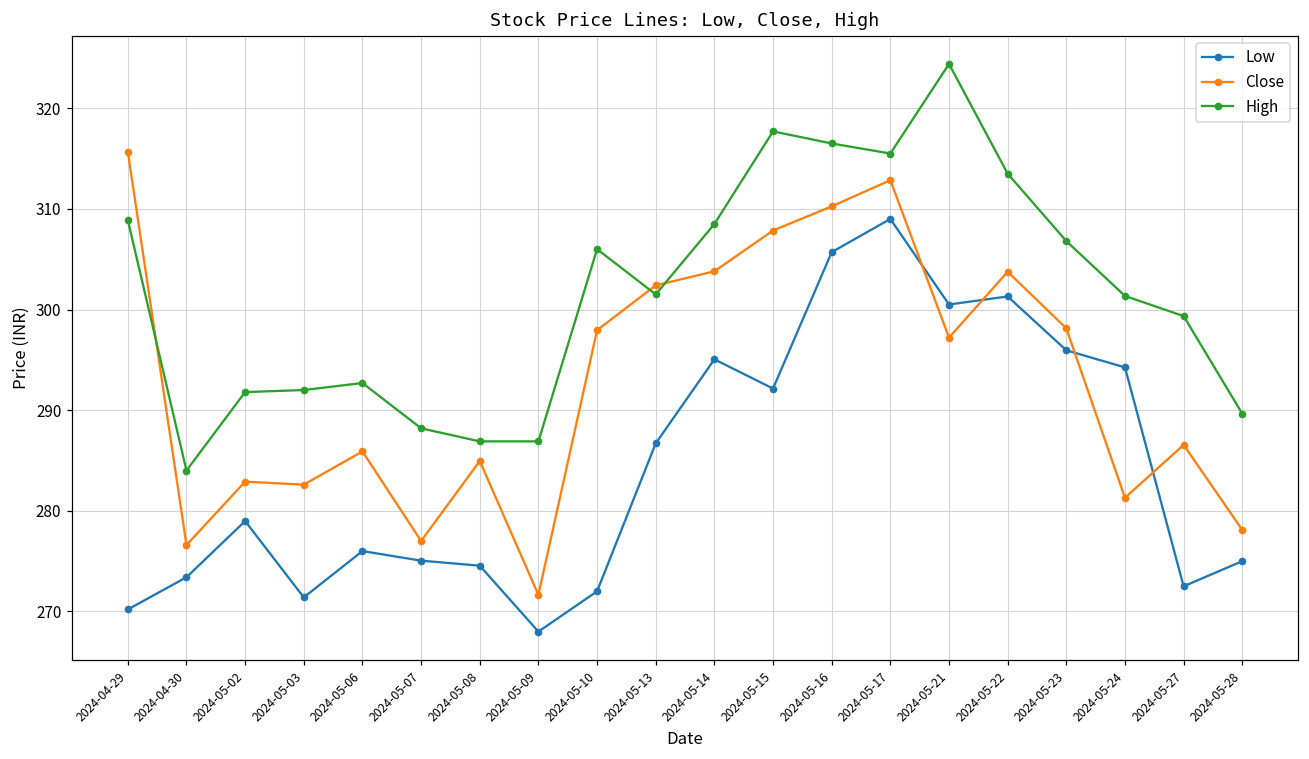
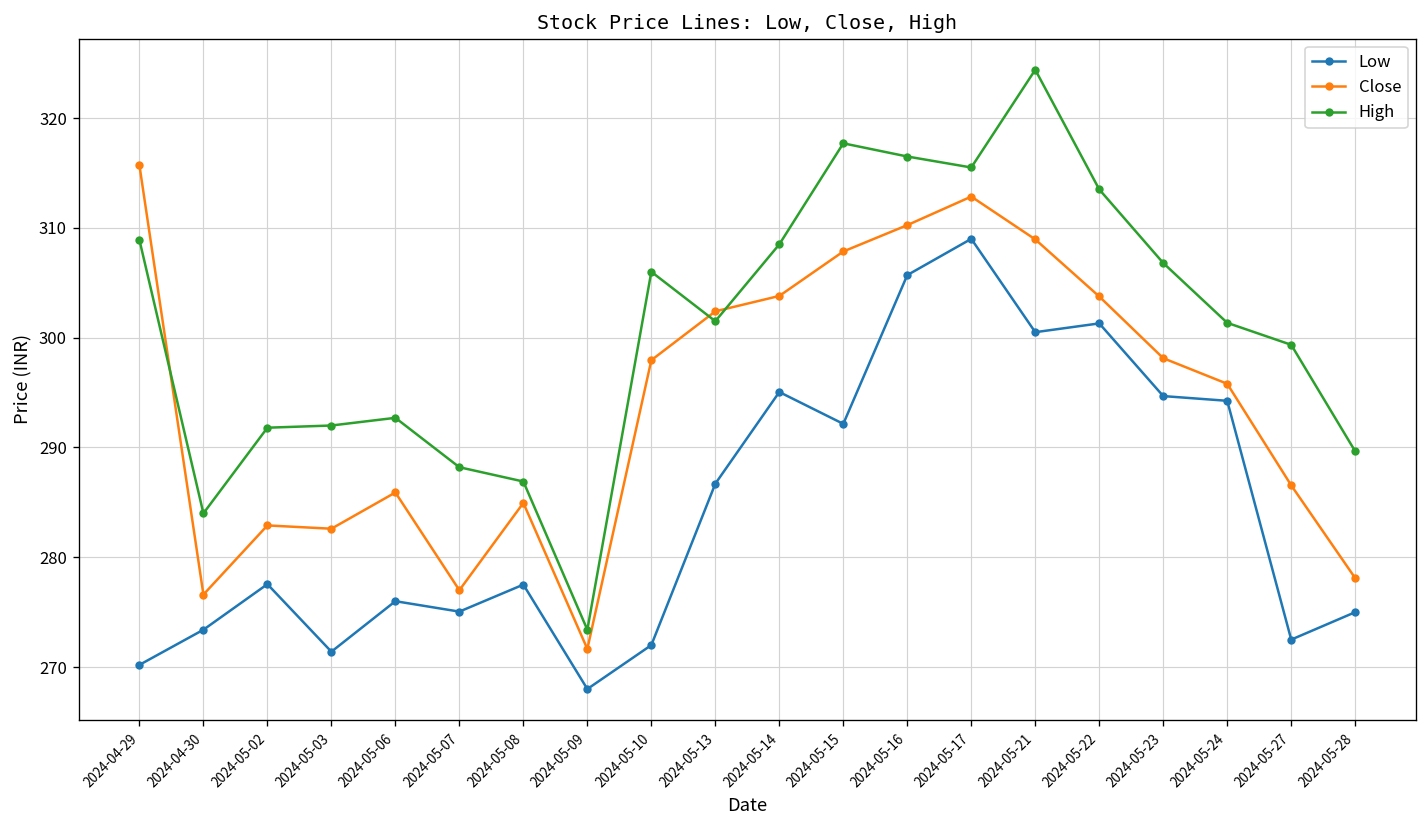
  {
    "Low": {
      "2024-04-29": 270,
      "2024-04-30": 273,
-     "2024-05-02": 279,
+     "2024-05-02": 278,
      "2024-05-03": 271,
      "2024-05-06": 276,
      "2024-05-07": 275,
-     "2024-05-08": 275,
+     "2024-05-08": 278,
      "2024-05-09": 268,
      "2024-05-10": 272,
      "2024-05-13": 287,
      "2024-05-14": 295,
      "2024-05-15": 292,
      "2024-05-16": 306,
      "2024-05-17": 309,
      "2024-05-21": 301,
      "2024-05-22": 301,
-     "2024-05-23": 296,
+     "2024-05-23": 295,
      "2024-05-24": 294,
      "2024-05-27": 273,
      "2024-05-28": 275
    },
    "Close": {
      "2024-04-29": 316,
      "2024-04-30": 277,
      "2024-05-02": 283,
      "2024-05-03": 283,
      "2024-05-06": 286,
      "2024-05-07": 277,
      "2024-05-08": 285,
      "2024-05-09": 272,
      "2024-05-10": 298,
      "2024-05-13": 302,
      "2024-05-14": 304,
      "2024-05-15": 308,
      "2024-05-16": 310,
      "2024-05-17": 313,
-     "2024-05-21": 297,
+     "2024-05-21": 309,
      "2024-05-22": 304,
      "2024-05-23": 298,
-     "2024-05-24": 281,
+     "2024-05-24": 296,
      "2024-05-27": 287,
      "2024-05-28": 278
    },
    "High": {
      "2024-04-29": 309,
      "2024-04-30": 284,
      "2024-05-02": 292,
      "2024-05-03": 292,
      "2024-05-06": 293,
      "2024-05-07": 288,
      "2024-05-08": 287,
-     "2024-05-09": 287,
+     "2024-05-09": 273,
      "2024-05-10": 306,
      "2024-05-13": 302,
      "2024-05-14": 309,
      "2024-05-15": 318,
      "2024-05-16": 317,
      "2024-05-17": 316,
      "2024-05-21": 324,
      "2024-05-22": 314,
      "2024-05-23": 307,
      "2024-05-24": 301,
      "2024-05-27": 299,
      "2024-05-28": 290
    }
  }
